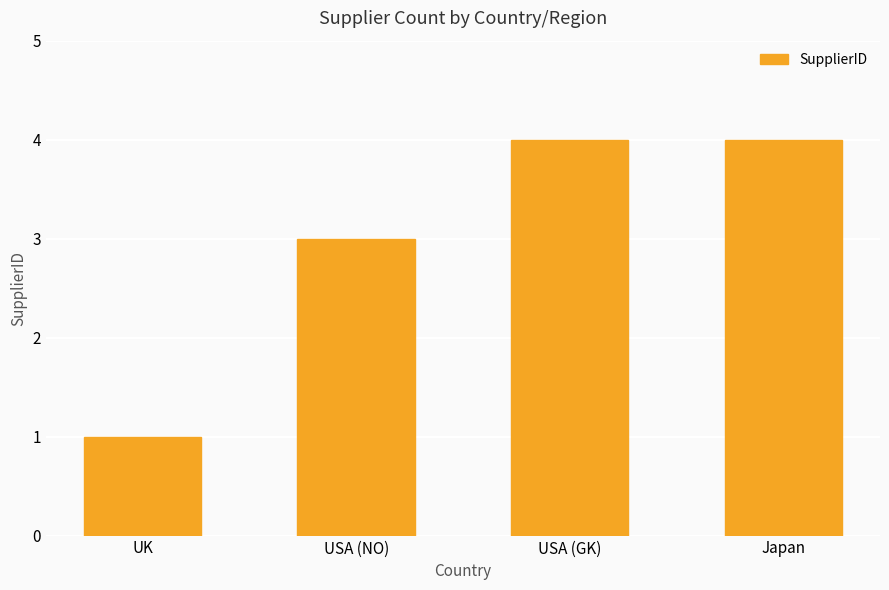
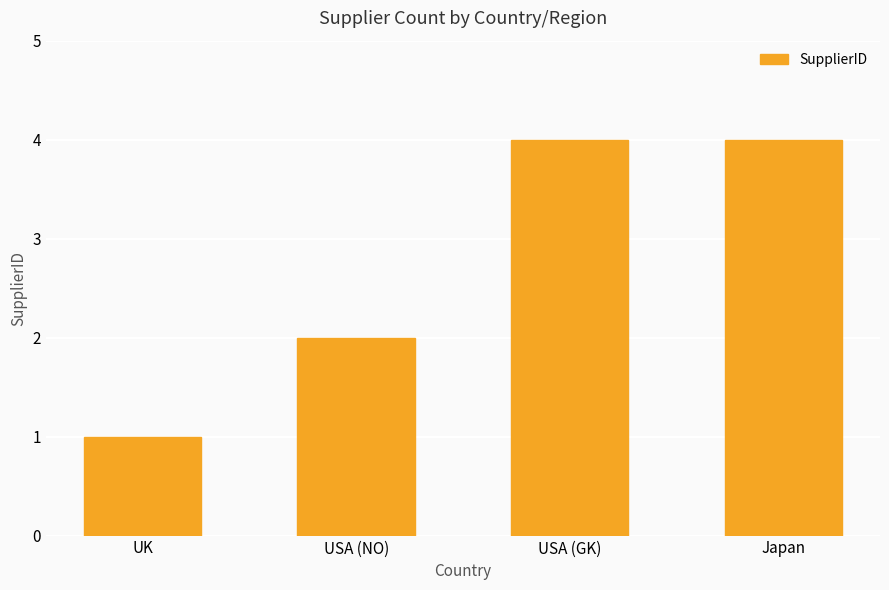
  {
    "UK": 1,
-   "USA (NO)": 3,
+   "USA (NO)": 2,
    "USA (GK)": 4,
    "Japan": 4
  }
